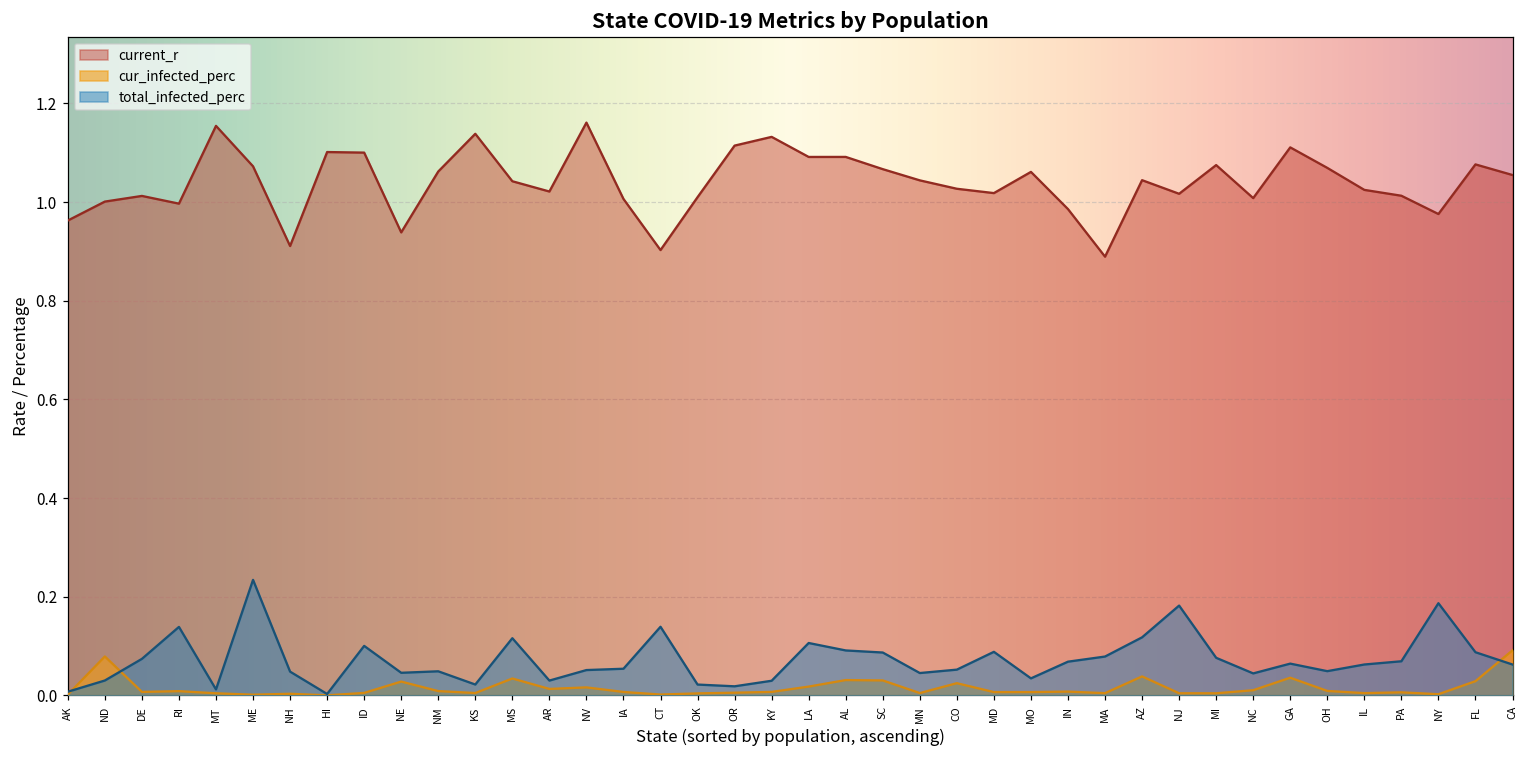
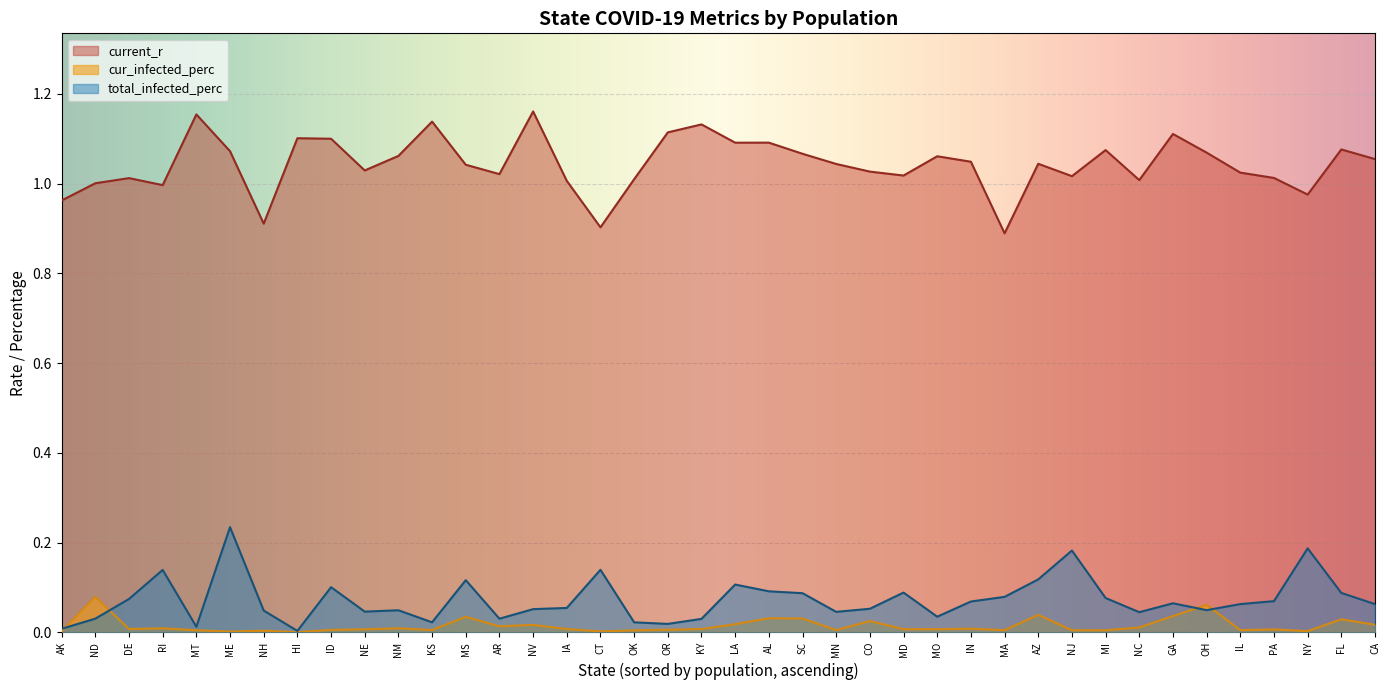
  {
    "current_r": {
      "AK": 0.96,
      "ND": 1.00,
      "DE": 1.01,
      "RI": 1.00,
      "MT": 1.15,
      "ME": 1.07,
      "NH": 0.91,
      "HI": 1.10,
      "ID": 1.10,
-     "NE": 0.94,
+     "NE": 1.03,
      "NM": 1.06,
      "KS": 1.14,
      "MS": 1.04,
      "AR": 1.02,
      "NV": 1.16,
      "IA": 1.01,
      "CT": 0.90,
      "OK": 1.01,
      "OR": 1.11,
      "KY": 1.13,
      "LA": 1.09,
      "AL": 1.09,
      "SC": 1.07,
      "MN": 1.04,
      "CO": 1.03,
      "MD": 1.02,
      "MO": 1.06,
-     "IN": 0.99,
+     "IN": 1.05,
      "MA": 0.89,
      "AZ": 1.04,
      "NJ": 1.02,
      "MI": 1.07,
      "NC": 1.01,
      "GA": 1.11,
      "OH": 1.07,
      "IL": 1.02,
      "PA": 1.01,
      "NY": 0.98,
      "FL": 1.08,
      "CA": 1.05
    },
    "cur_infected_perc": {
      "AK": 0.00,
      "ND": 0.08,
      "DE": 0.01,
      "RI": 0.01,
      "MT": 0.00,
      "ME": 0.00,
      "NH": 0.00,
      "ID": 0.01,
-     "NE": 0.03,
+     "NE": 0.01,
      "NM": 0.01,
      "KS": 0.00,
      "MS": 0.03,
      "AR": 0.01,
      "NV": 0.02,
      "IA": 0.01,
      "CT": 0.00,
      "OK": 0.00,
      "OR": 0.01,
      "KY": 0.01,
      "LA": 0.02,
      "AL": 0.03,
      "SC": 0.03,
      "MN": 0.00,
      "CO": 0.02,
      "MD": 0.01,
      "MO": 0.01,
      "IN": 0.01,
      "MA": 0.00,
      "AZ": 0.04,
      "NJ": 0.00,
      "MI": 0.00,
      "NC": 0.01,
      "GA": 0.04,
-     "OH": 0.01,
+     "OH": 0.06,
      "IL": 0.00,
      "PA": 0.01,
      "NY": 0.00,
      "FL": 0.03,
-     "CA": 0.09
+     "CA": 0.02
    },
    "total_infected_perc": {
      "AK": 0.01,
      "ND": 0.03,
      "DE": 0.07,
      "RI": 0.14,
      "MT": 0.01,
      "ME": 0.23,
      "NH": 0.05,
      "ID": 0.10,
      "NE": 0.05,
      "NM": 0.05,
      "KS": 0.02,
      "MS": 0.12,
      "AR": 0.03,
      "NV": 0.05,
      "IA": 0.05,
      "CT": 0.14,
      "OK": 0.02,
      "OR": 0.02,
      "KY": 0.03,
      "LA": 0.11,
      "AL": 0.09,
      "SC": 0.09,
      "MN": 0.05,
      "CO": 0.05,
      "MD": 0.09,
      "MO": 0.03,
      "IN": 0.07,
      "MA": 0.08,
      "AZ": 0.12,
      "NJ": 0.18,
      "MI": 0.08,
      "NC": 0.04,
      "GA": 0.06,
      "OH": 0.05,
      "IL": 0.06,
      "PA": 0.07,
      "NY": 0.19,
      "FL": 0.09,
      "CA": 0.06
    }
  }
